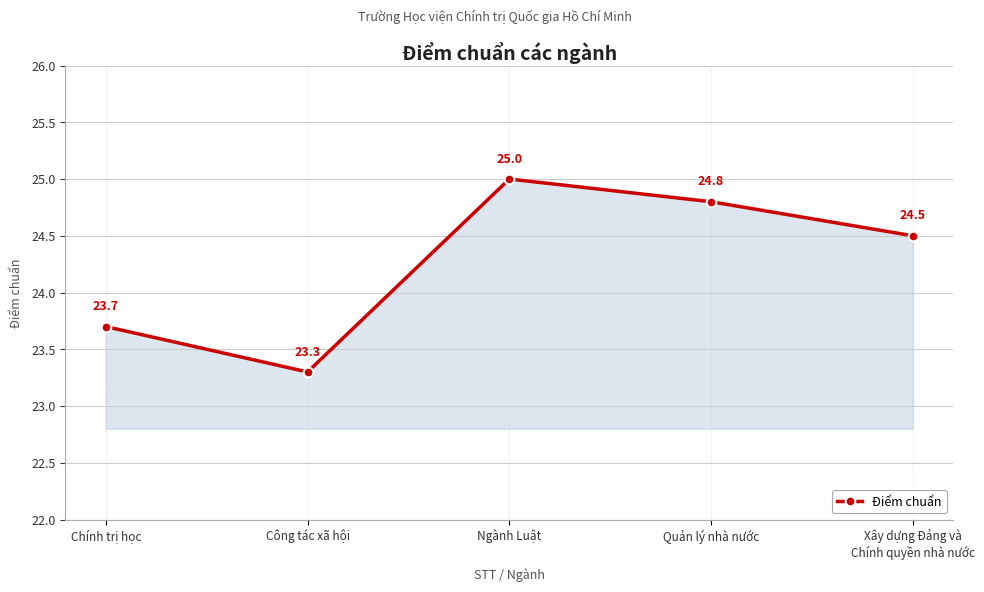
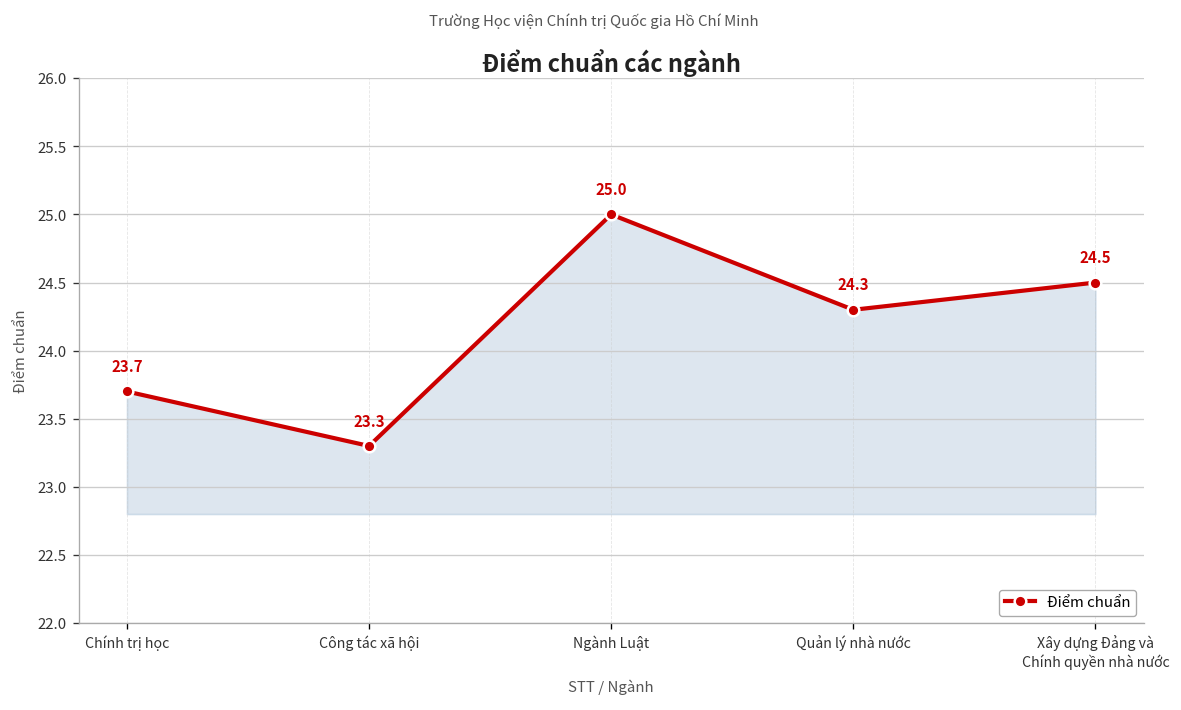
  {
    "Chính trị học": 23.7,
    "Công tác xã hội": 23.3,
    "Ngành Luật": 25.0,
-   "Quản lý nhà nước": 24.8,
+   "Quản lý nhà nước": 24.3,
    "Xây dựng Đảng và Chính quyền nhà nước": 24.5
  }
